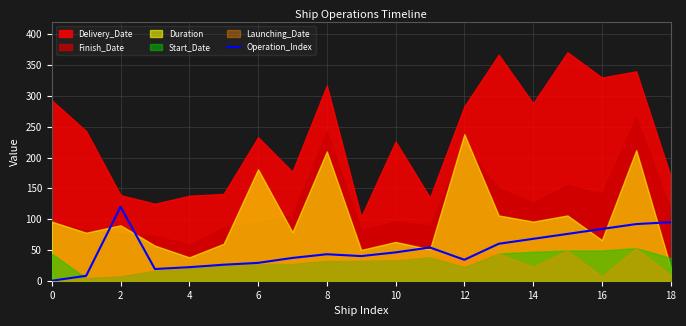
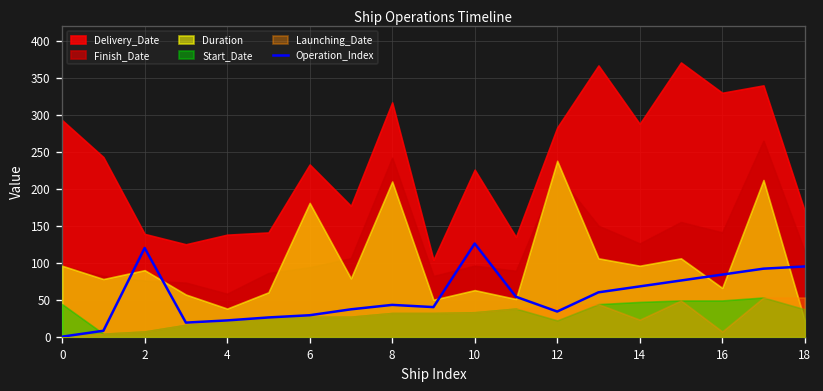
  {
    "Operation_Index": {
      "2": 120,
      "8": 40,
-     "10": 50,
+     "10": 130,
      "12": 30,
      "14": 70,
      "16": 80,
      "18": 100
    },
    "Duration": {
      "2": 90,
      "4": 40,
      "6": 180,
      "8": 210,
      "10": 60,
      "12": 240,
      "14": 100,
      "16": 70,
      "18": 20
    },
    "Start_Date": {
      "0": 40,
      "12": 20,
      "14": 50,
      "16": 50,
      "18": 40
    },
    "Launching_Date": {
      "12": 40,
      "14": 20,
      "16": 10,
-     "18": 10
+     "18": 50
    }
  }
